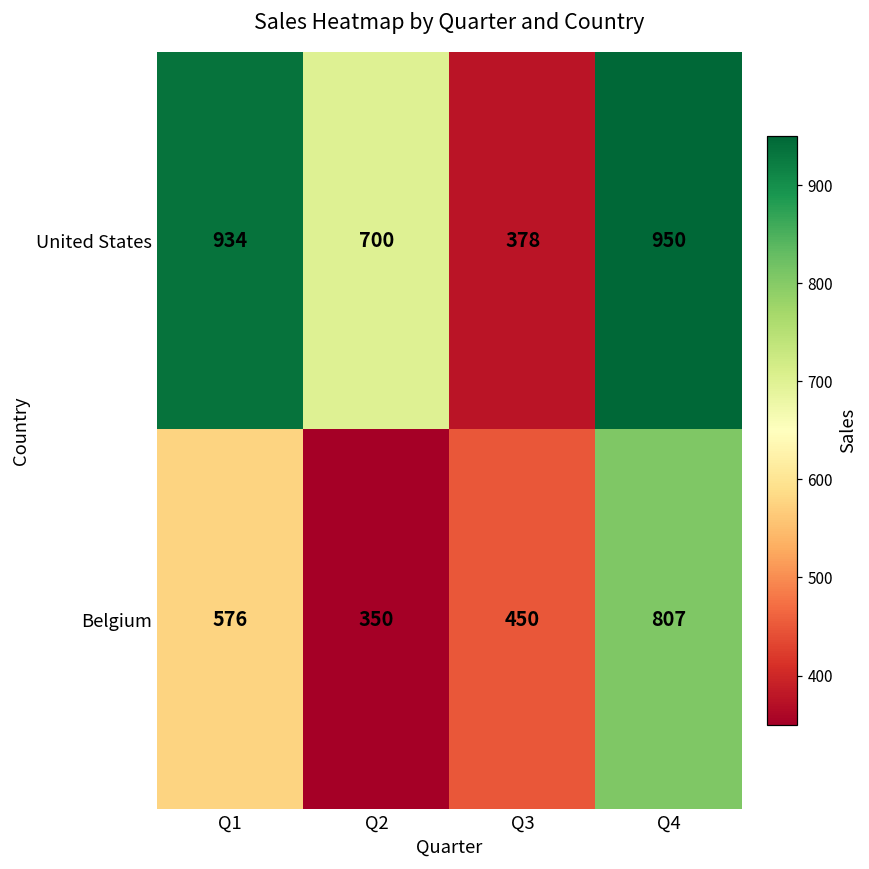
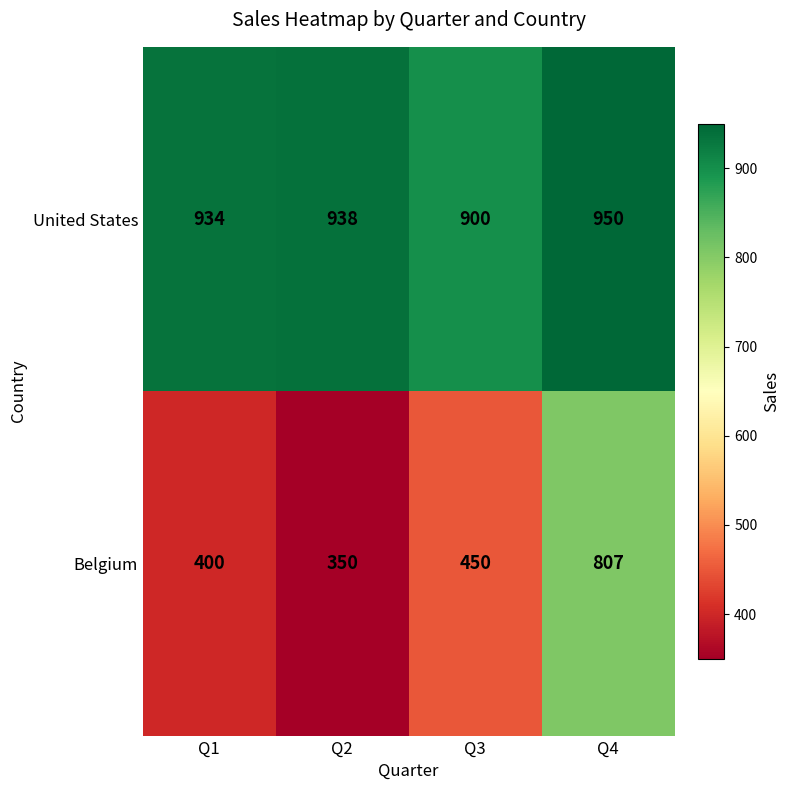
  {
    "United States": {
      "Q1": 934,
-     "Q2": 700,
-     "Q3": 378,
+     "Q2": 938,
+     "Q3": 900,
      "Q4": 950
    },
    "Belgium": {
-     "Q1": 576,
+     "Q1": 400,
      "Q2": 350,
      "Q3": 450,
      "Q4": 807
    }
  }
